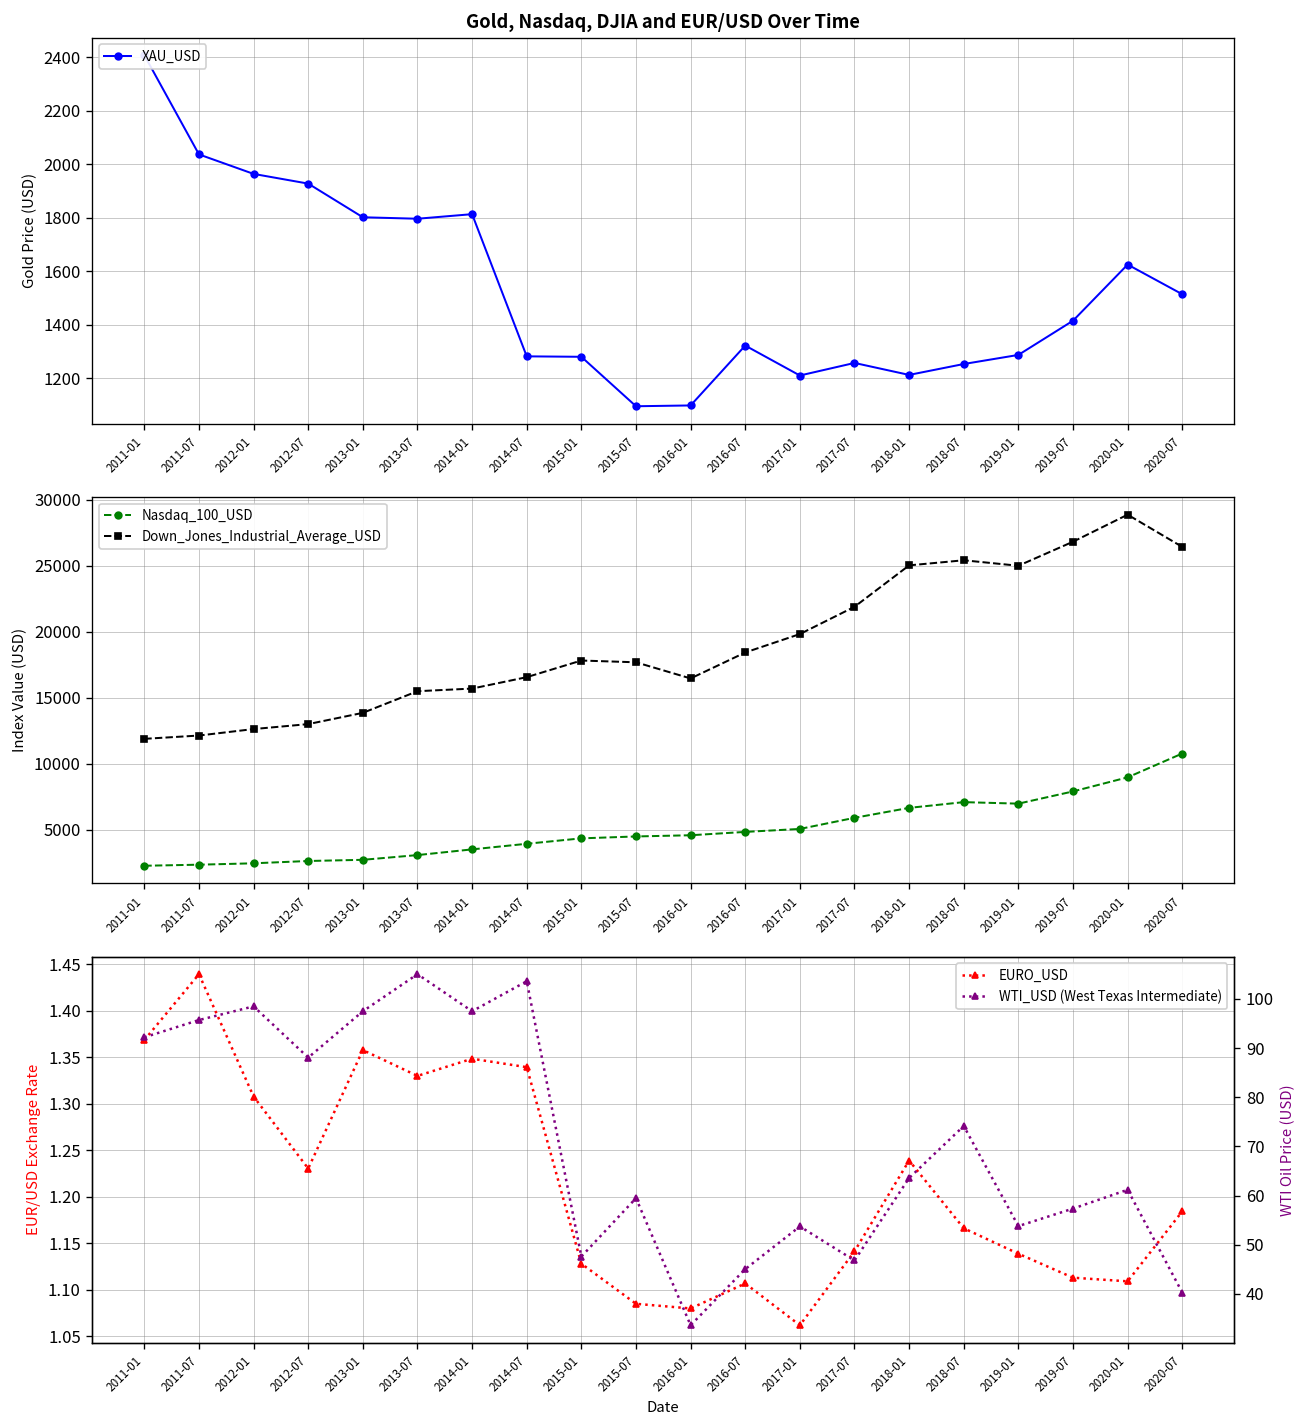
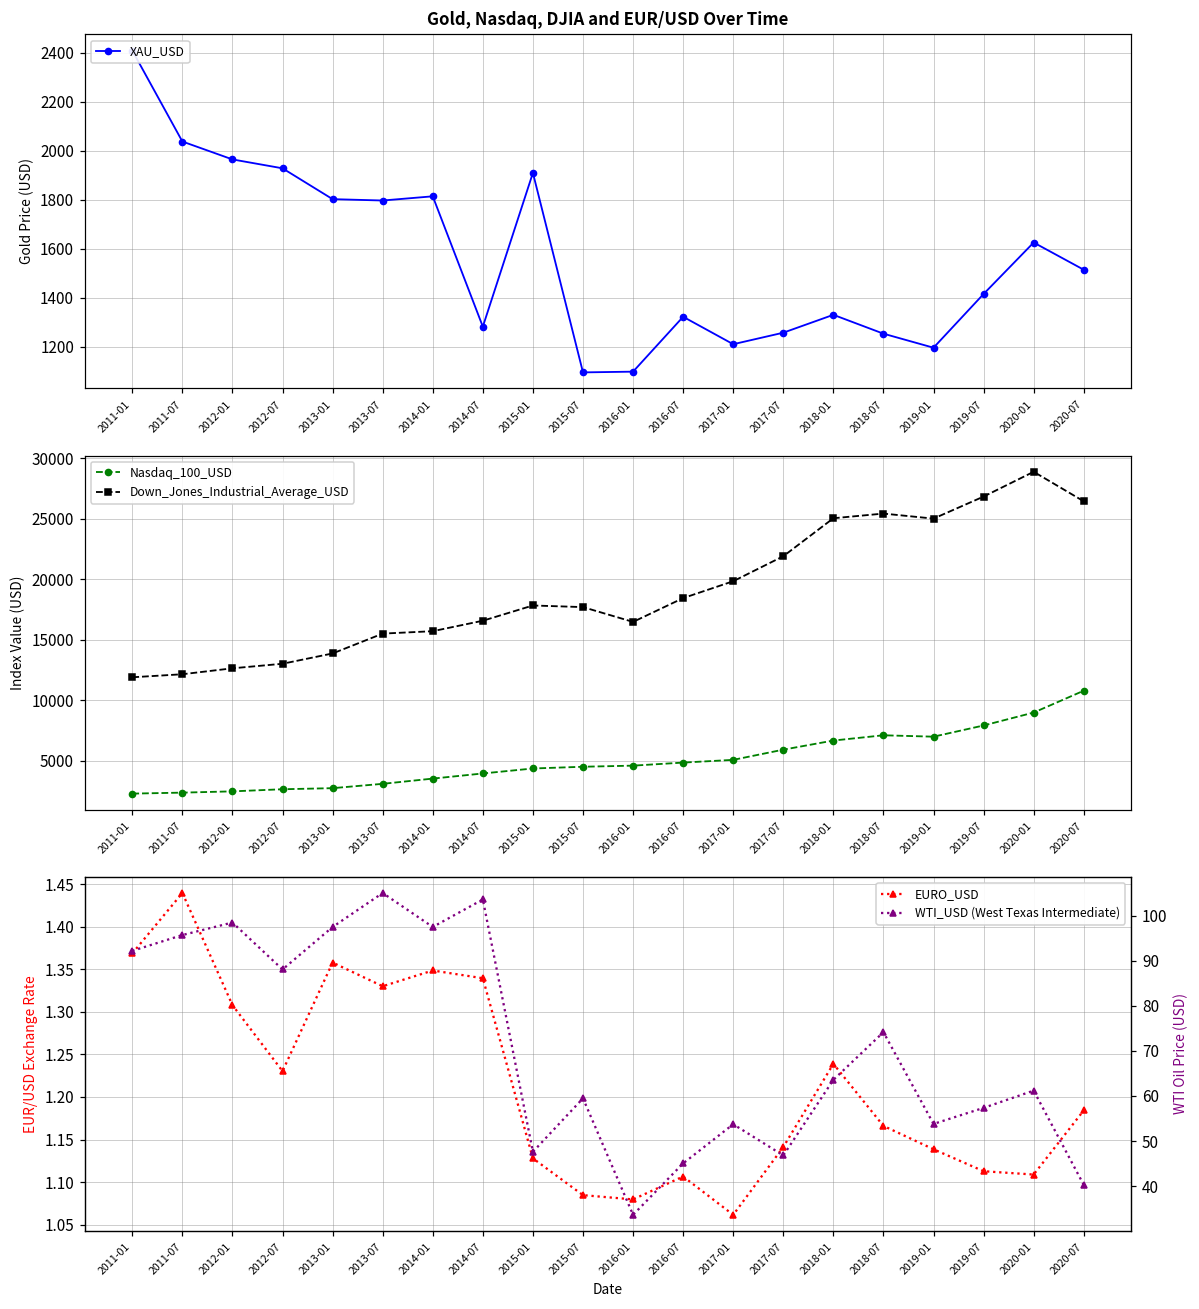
  {
    "Gold, Nasdaq, DJIA and EUR/USD Over Time": {
      "2011-07": 2040,
      "2012-01": 1960,
      "2012-07": 1930,
      "2013-01": 1800,
      "2013-07": 1800,
      "2014-01": 1810,
      "2014-07": 1280,
-     "2015-01": 1280,
+     "2015-01": 1910,
      "2015-07": 1100,
      "2016-01": 1100,
      "2016-07": 1320,
      "2017-01": 1210,
      "2017-07": 1260,
-     "2018-01": 1210,
+     "2018-01": 1330,
      "2018-07": 1250,
-     "2019-01": 1290,
+     "2019-01": 1200,
      "2019-07": 1420,
      "2020-01": 1630,
      "2020-07": 1510
    }
  }
